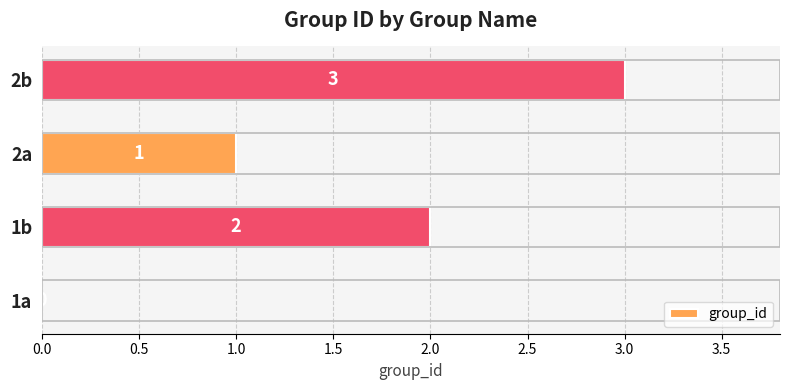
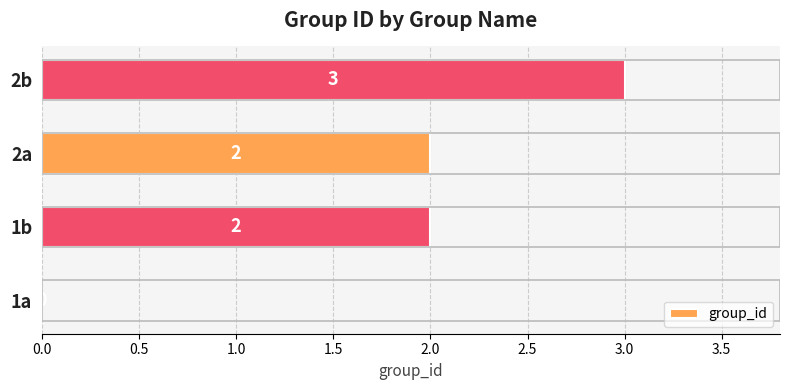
  {
    "2b": 3,
-   "2a": 1,
+   "2a": 2,
    "1b": 2
  }
